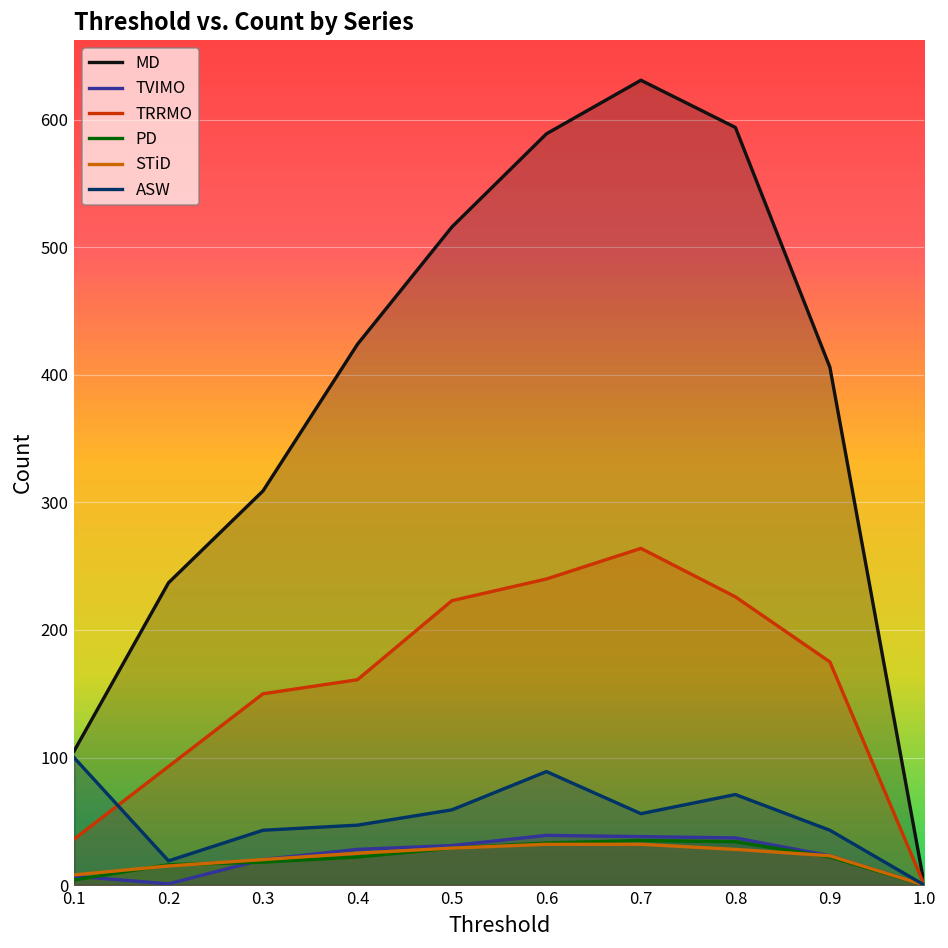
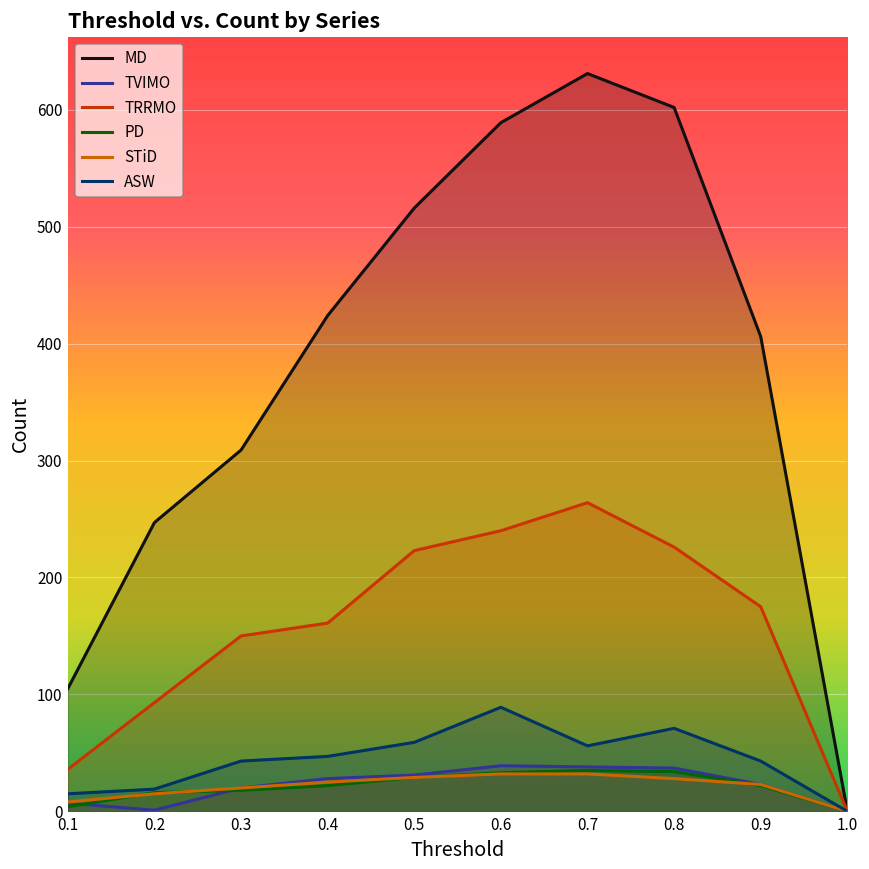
  {
    "MD": {
      "0.1": 105,
-     "0.2": 237,
+     "0.2": 247,
      "0.3": 309,
      "0.4": 424,
      "0.5": 516,
      "0.6": 589,
      "0.7": 631,
-     "0.8": 594,
+     "0.8": 602,
      "0.9": 406
    },
    "TVIMO": {
      "0.2": 1,
      "0.4": 28,
      "0.6": 39,
      "0.7": 38,
      "0.8": 37
    },
    "PD": {
      "0.1": 4,
      "0.4": 22,
      "0.7": 35,
      "0.8": 34
    },
    "ASW": {
-     "0.1": 100,
+     "0.1": 15,
      "0.2": 19,
      "0.3": 43,
      "0.4": 47,
      "0.5": 59,
      "0.6": 89,
      "0.7": 56,
      "0.8": 71,
      "0.9": 43
    }
  }
